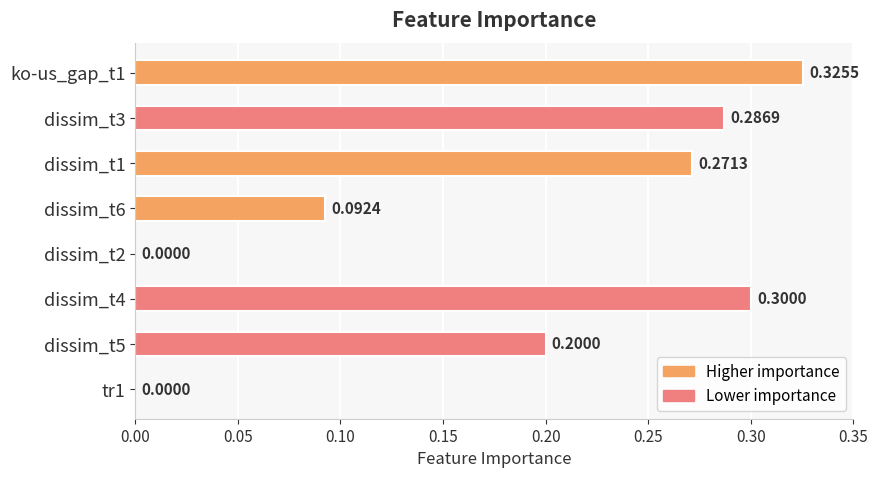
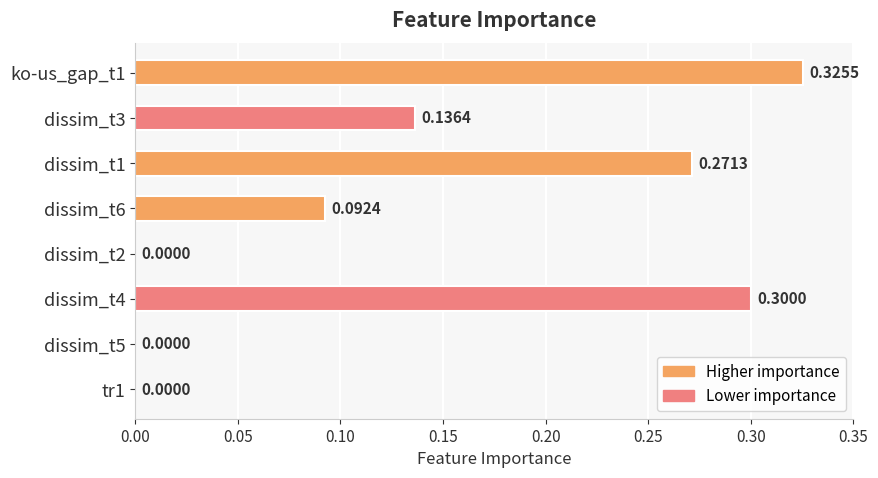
  {
    "ko-us_gap_t1": 0.3255,
-   "dissim_t3": 0.2869,
+   "dissim_t3": 0.1364,
    "dissim_t1": 0.2713,
    "dissim_t6": 0.0924,
    "dissim_t2": 0.0000,
    "dissim_t4": 0.3000,
-   "dissim_t5": 0.2000,
+   "dissim_t5": 0.0000,
    "tr1": 0.0000
  }
